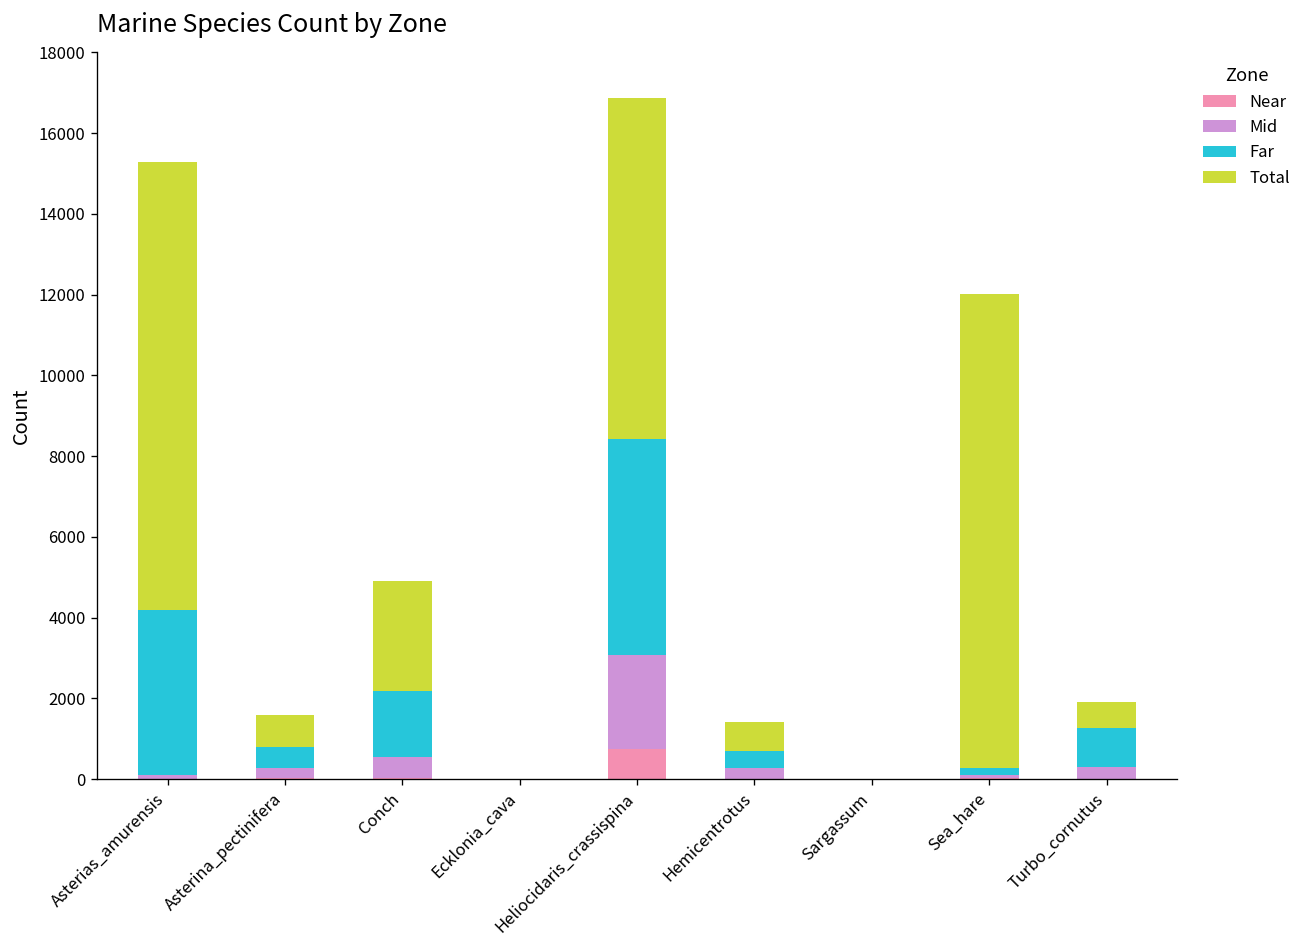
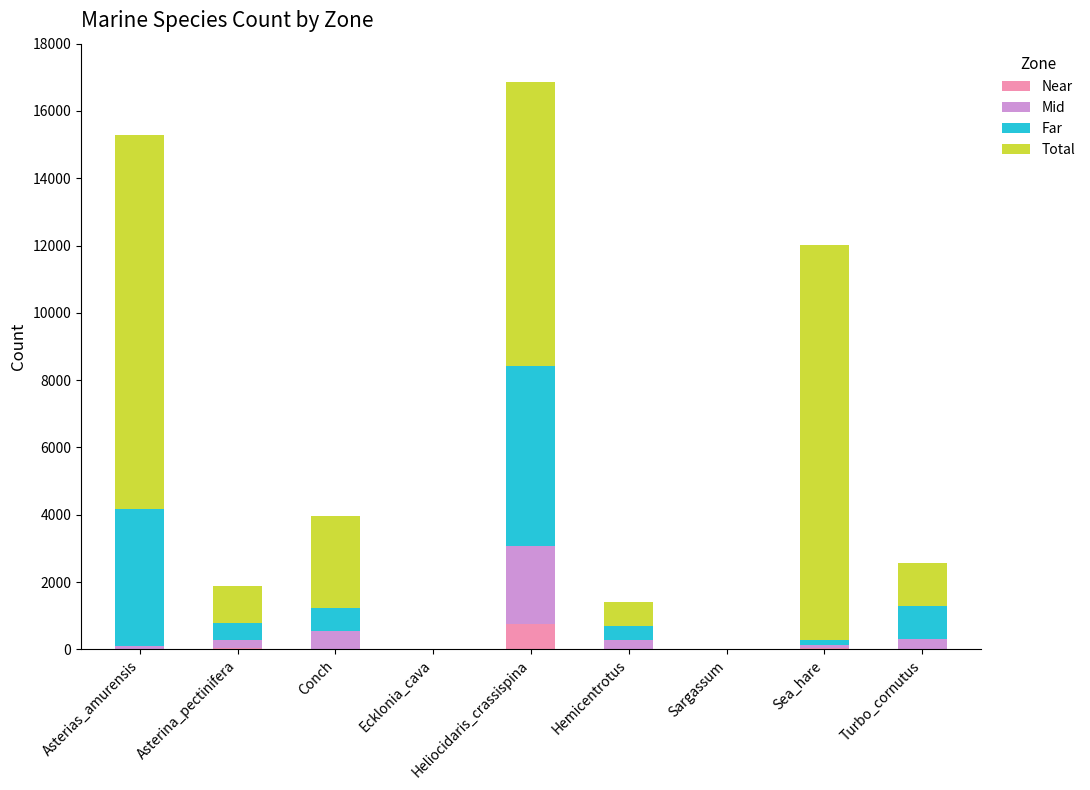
  {
    "Far": {
      "Asterias_amurensis": 4100,
      "Asterina_pectinifera": 500,
-     "Conch": 1600,
+     "Conch": 700,
      "Ecklonia_cava": 0,
      "Heliocidaris_crassispina": 5400,
      "Hemicentrotus": 400,
      "Sargassum": 0,
      "Sea_hare": 200,
      "Turbo_cornutus": 1000
    },
    "Total": {
      "Asterias_amurensis": 11100,
-     "Asterina_pectinifera": 800,
+     "Asterina_pectinifera": 1100,
      "Conch": 2700,
      "Ecklonia_cava": 0,
      "Heliocidaris_crassispina": 8400,
      "Hemicentrotus": 700,
      "Sargassum": 0,
      "Sea_hare": 11700,
-     "Turbo_cornutus": 600
+     "Turbo_cornutus": 1300
    }
  }
